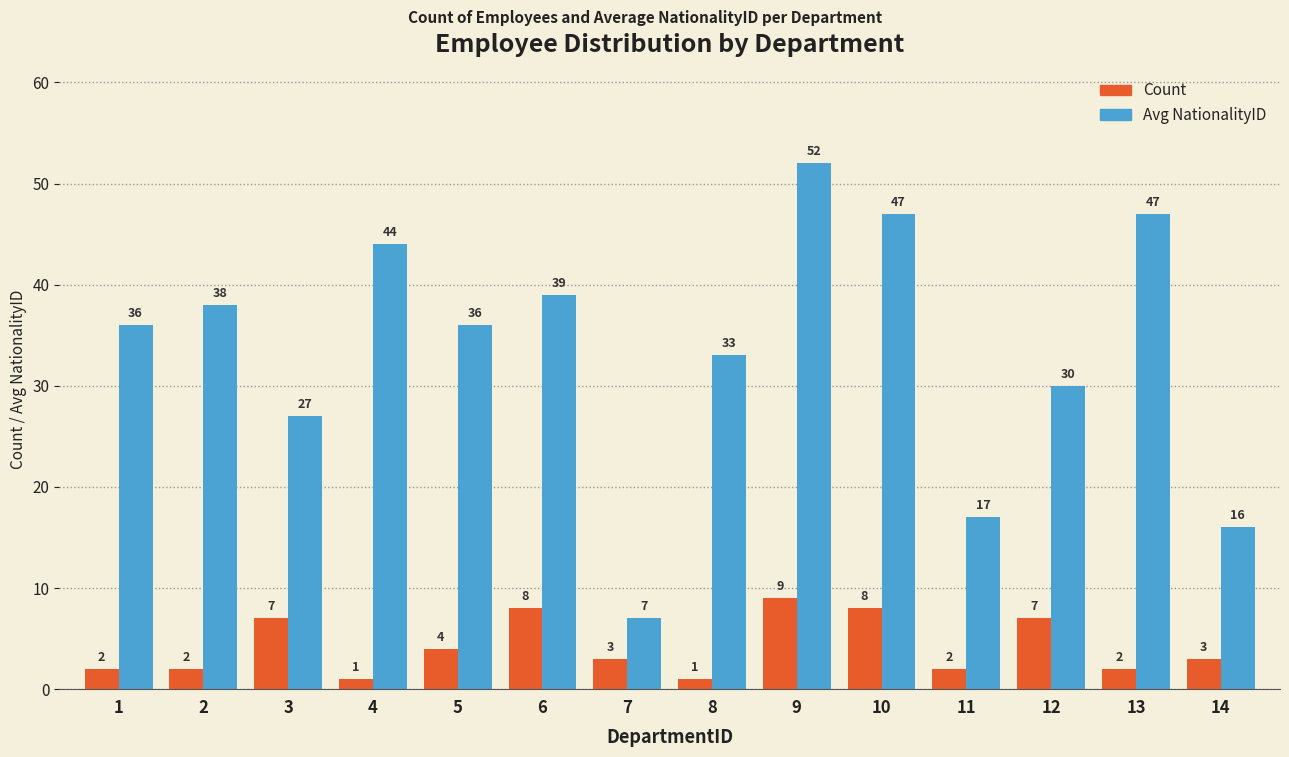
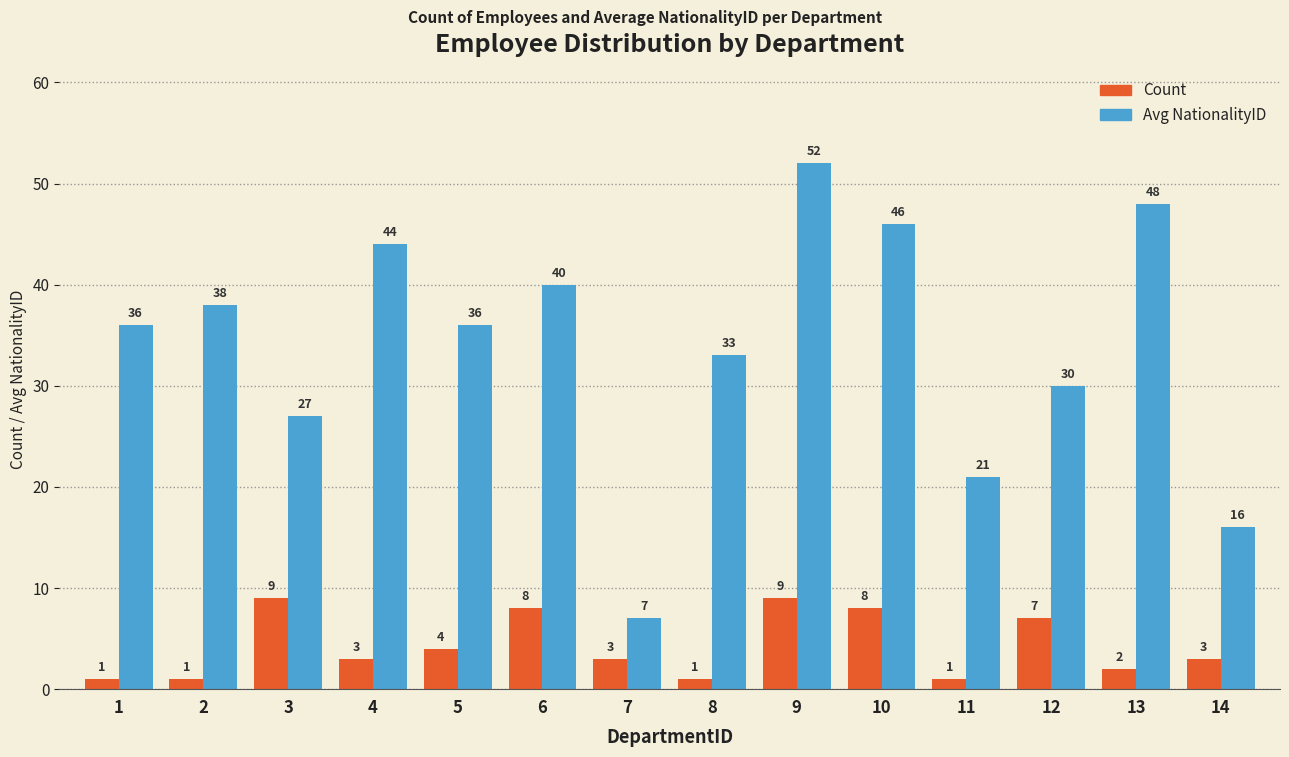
  {
    "Count": {
-     "1": 2,
-     "2": 2,
-     "3": 7,
-     "4": 1,
+     "1": 1,
+     "2": 1,
+     "3": 9,
+     "4": 3,
      "5": 4,
      "6": 8,
      "7": 3,
      "8": 1,
      "9": 9,
      "10": 8,
-     "11": 2,
+     "11": 1,
      "12": 7,
      "13": 2,
      "14": 3
    },
    "Avg NationalityID": {
      "1": 36,
      "2": 38,
      "3": 27,
      "4": 44,
      "5": 36,
-     "6": 39,
+     "6": 40,
      "7": 7,
      "8": 33,
      "9": 52,
-     "10": 47,
-     "11": 17,
+     "10": 46,
+     "11": 21,
      "12": 30,
-     "13": 47,
+     "13": 48,
      "14": 16
    }
  }
